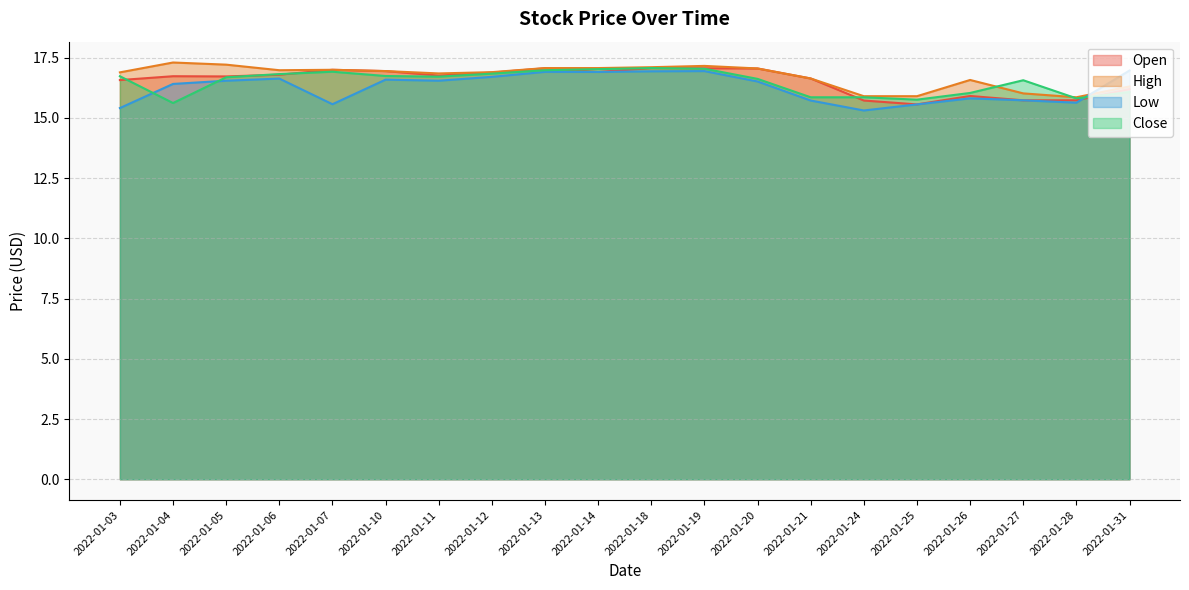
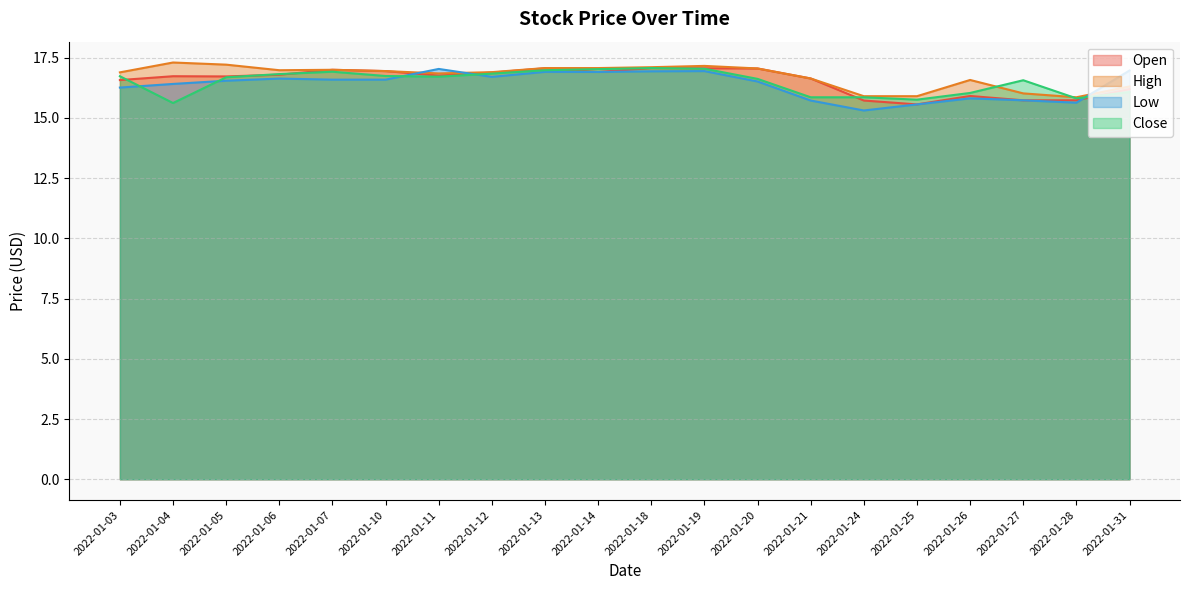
  {
    "Low": {
-     "2022-01-03": 15.4,
+     "2022-01-03": 16.3,
      "2022-01-04": 16.4,
      "2022-01-05": 16.5,
      "2022-01-06": 16.6,
-     "2022-01-07": 15.6,
+     "2022-01-07": 16.6,
      "2022-01-10": 16.6,
-     "2022-01-11": 16.5,
+     "2022-01-11": 17.0,
      "2022-01-12": 16.7,
      "2022-01-18": 16.9,
      "2022-01-20": 16.5,
      "2022-01-21": 15.7,
      "2022-01-24": 15.3
    },
    "Close": {
      "2022-01-03": 16.7,
      "2022-01-04": 15.6,
      "2022-01-10": 16.7,
      "2022-01-20": 16.6,
      "2022-01-21": 15.9,
      "2022-01-25": 15.8,
      "2022-01-26": 16.0,
      "2022-01-27": 16.6
    }
  }
